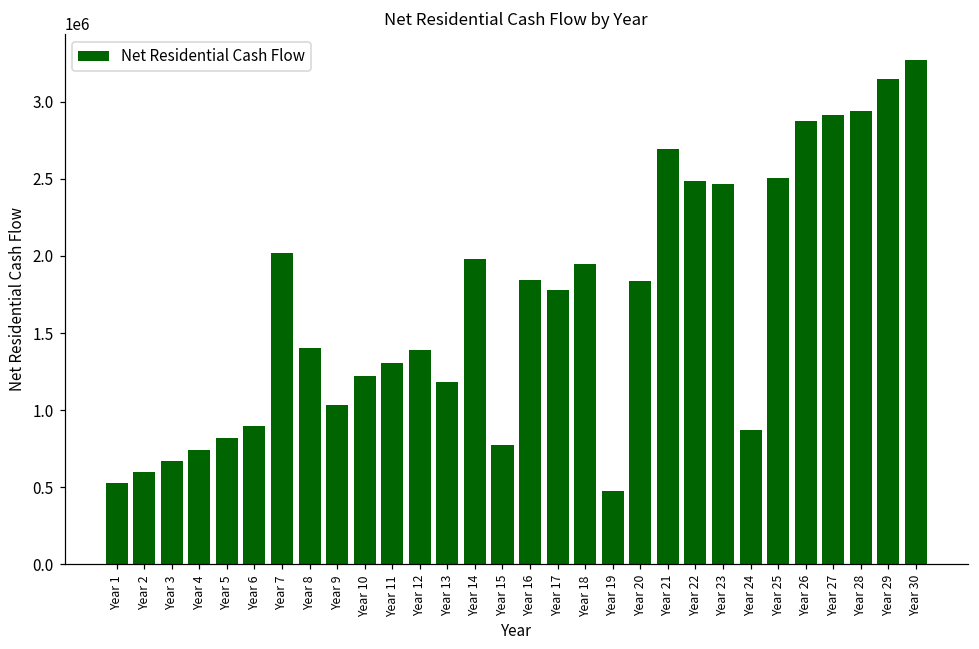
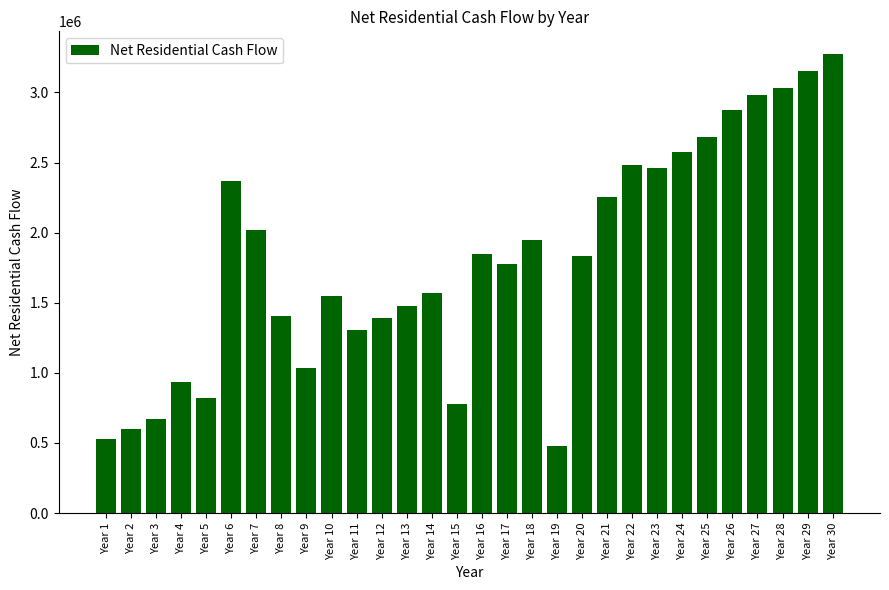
  {
    "Year 1": 530000,
    "Year 2": 600000,
    "Year 3": 670000,
-   "Year 4": 740000,
+   "Year 4": 930000,
    "Year 5": 820000,
-   "Year 6": 900000,
+   "Year 6": 2370000,
    "Year 7": 2020000,
    "Year 8": 1400000,
    "Year 9": 1030000,
-   "Year 10": 1220000,
+   "Year 10": 1550000,
    "Year 11": 1300000,
    "Year 12": 1390000,
-   "Year 13": 1180000,
-   "Year 14": 1980000,
+   "Year 13": 1480000,
+   "Year 14": 1570000,
    "Year 15": 780000,
    "Year 16": 1840000,
    "Year 17": 1780000,
    "Year 18": 1950000,
    "Year 19": 480000,
    "Year 20": 1840000,
-   "Year 21": 2690000,
+   "Year 21": 2250000,
    "Year 22": 2490000,
    "Year 23": 2460000,
-   "Year 24": 870000,
-   "Year 25": 2510000,
+   "Year 24": 2570000,
+   "Year 25": 2680000,
    "Year 26": 2880000,
-   "Year 27": 2910000,
-   "Year 28": 2940000,
+   "Year 27": 2980000,
+   "Year 28": 3030000,
    "Year 29": 3150000,
    "Year 30": 3270000
  }
